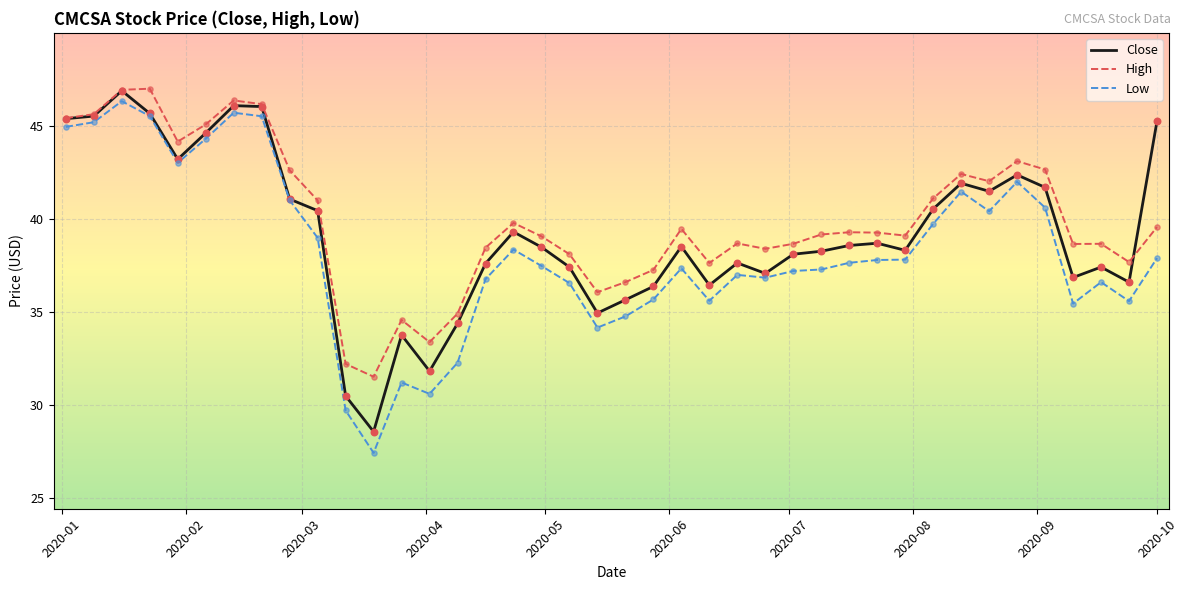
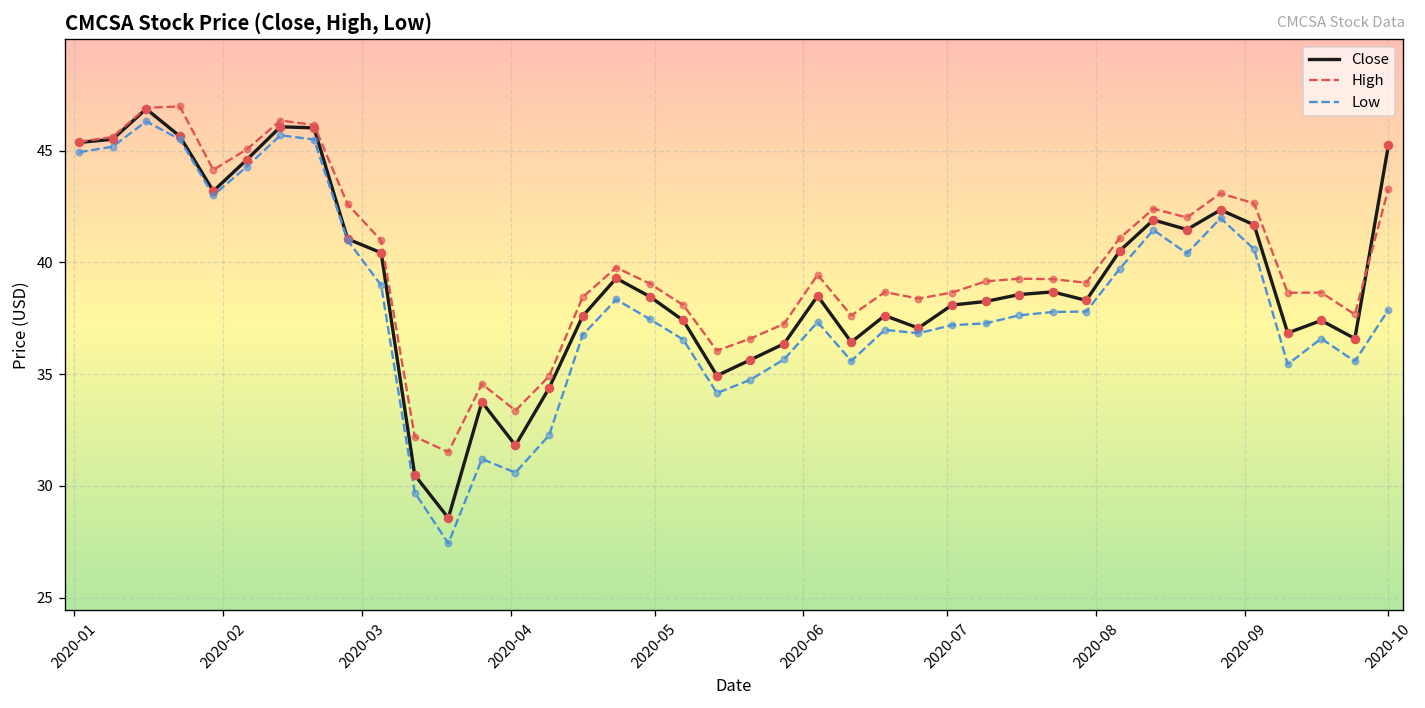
  {
    "Close": {
      "2020-10": 45.2
    },
    "High": {
-     "2020-10": 39.5
+     "2020-10": 43.3
    },
    "Low": {
      "2020-10": 37.9
    }
  }
